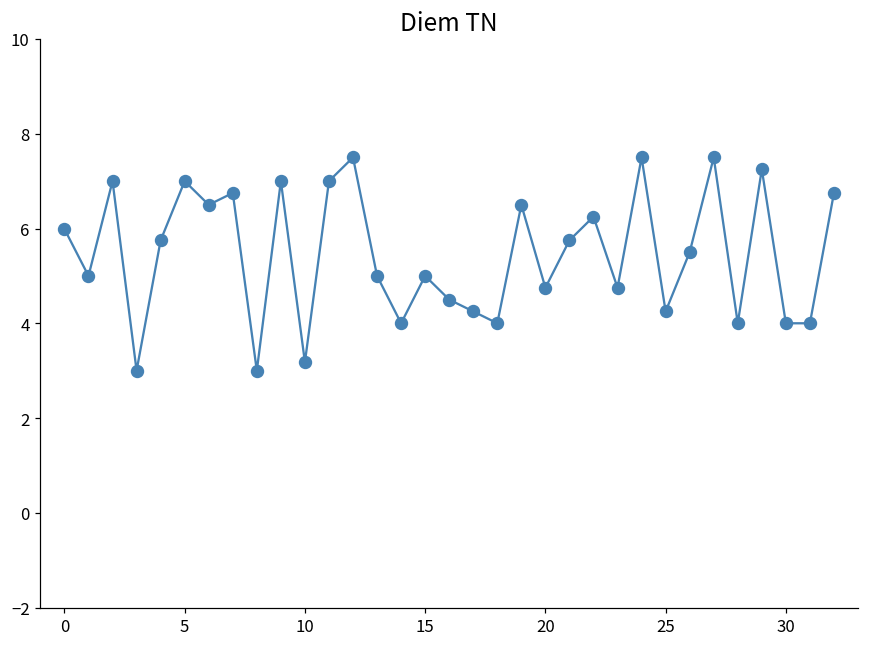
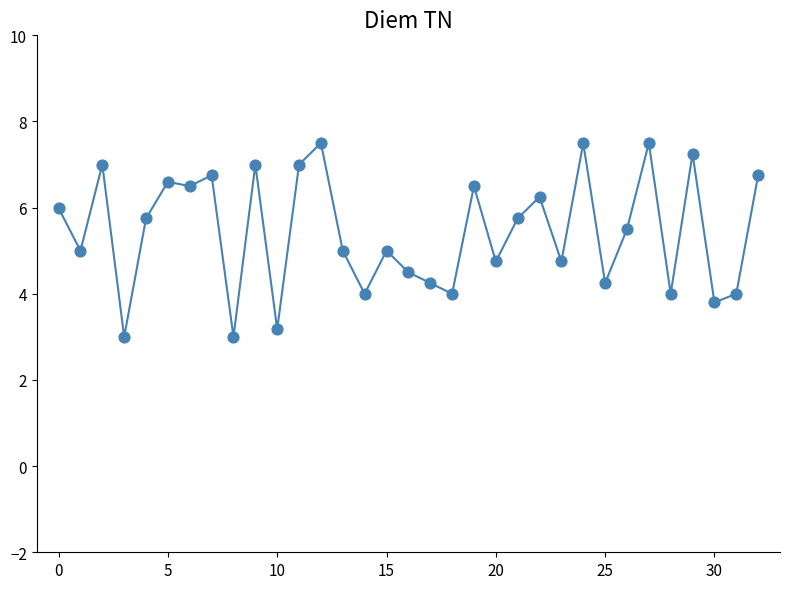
  {
    "0": 6.0,
-   "5": 7.0,
+   "5": 6.6,
    "10": 3.2,
    "15": 5.0,
    "20": 4.8,
    "25": 4.3,
-   "30": 4.0
+   "30": 3.8
  }
